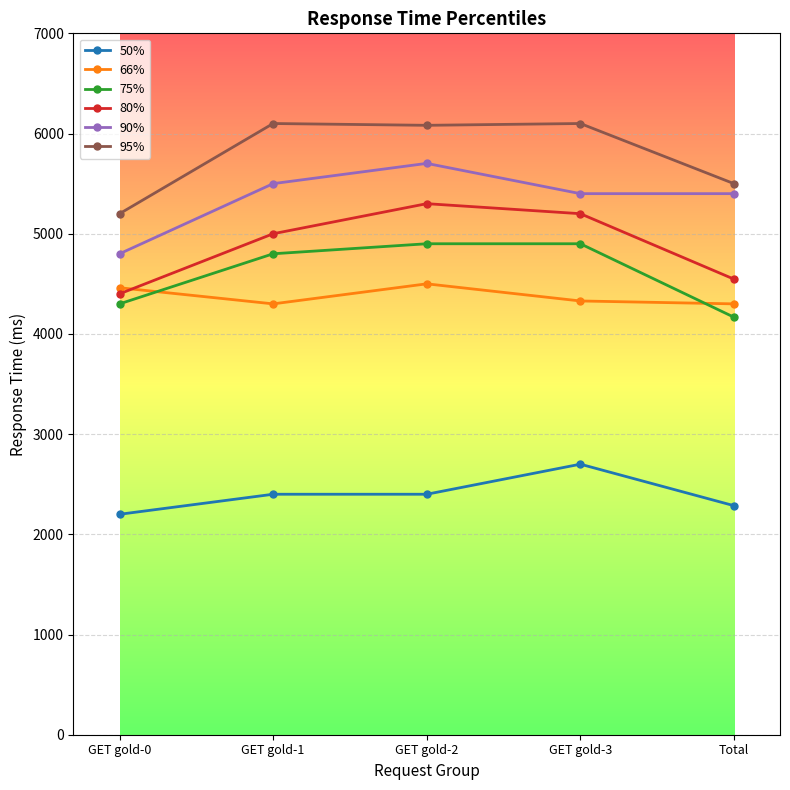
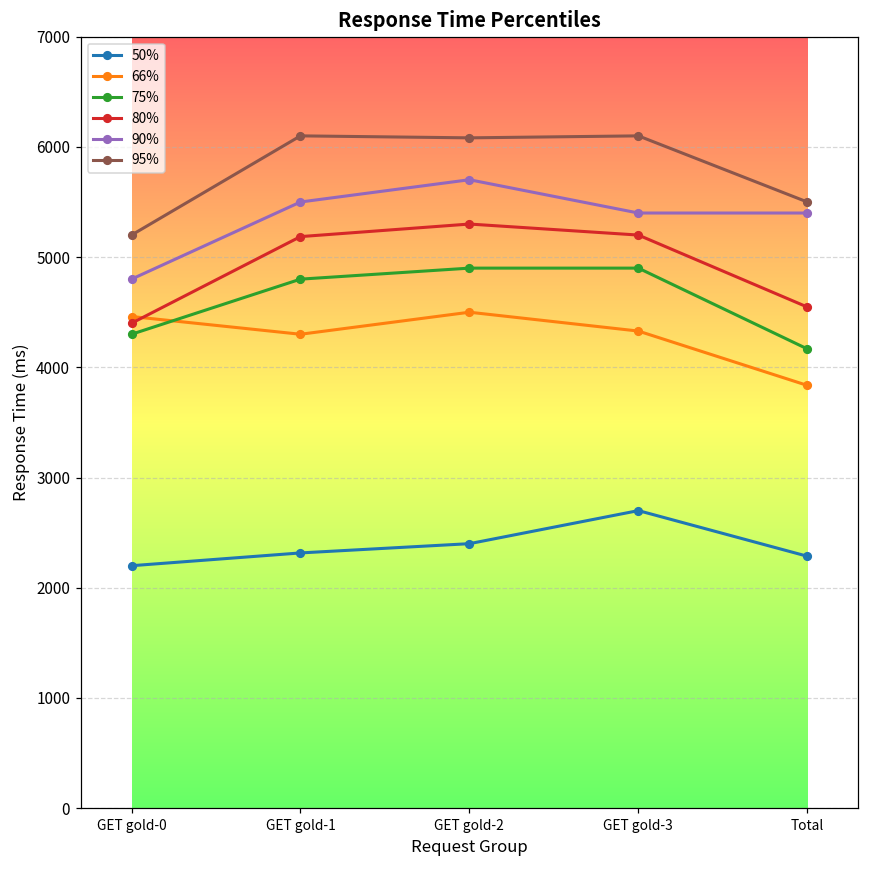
  {
    "50%": {
      "GET gold-0": 2200,
-     "GET gold-1": 2400,
+     "GET gold-1": 2320,
      "GET gold-2": 2400,
      "GET gold-3": 2700,
      "Total": 2290
    },
    "66%": {
      "GET gold-0": 4460,
      "GET gold-1": 4300,
      "GET gold-2": 4500,
      "GET gold-3": 4330,
-     "Total": 4300
+     "Total": 3840
    },
    "75%": {
      "GET gold-0": 4300,
      "GET gold-1": 4800,
      "GET gold-2": 4900,
      "GET gold-3": 4900,
      "Total": 4170
    },
    "80%": {
      "GET gold-0": 4400,
-     "GET gold-1": 5000,
+     "GET gold-1": 5190,
      "GET gold-2": 5300,
      "GET gold-3": 5200,
      "Total": 4550
    },
    "90%": {
      "GET gold-0": 4800,
      "GET gold-1": 5500,
      "GET gold-2": 5700,
      "GET gold-3": 5400,
      "Total": 5400
    },
    "95%": {
      "GET gold-0": 5200,
      "GET gold-1": 6100,
      "GET gold-2": 6080,
      "GET gold-3": 6100,
      "Total": 5500
    }
  }
